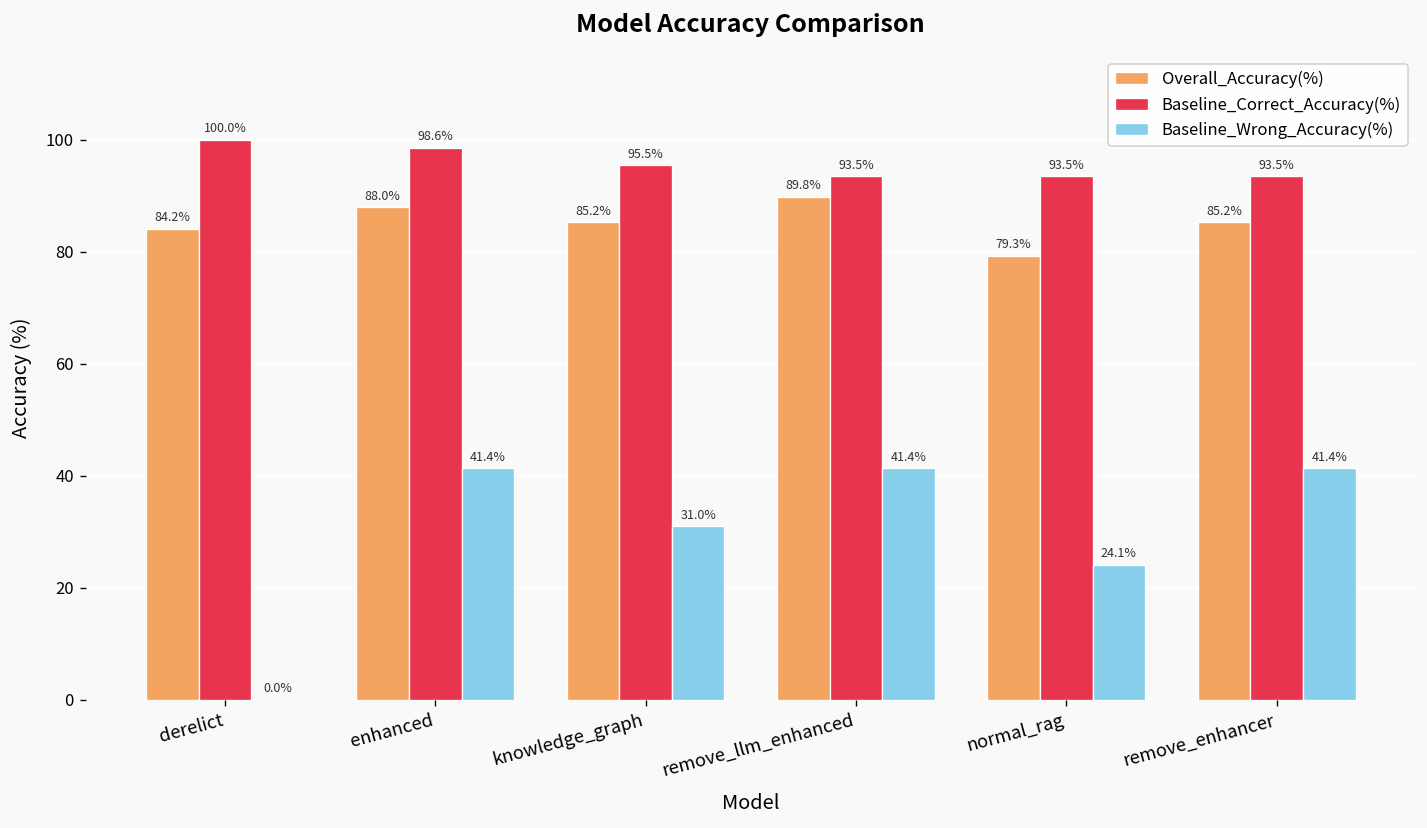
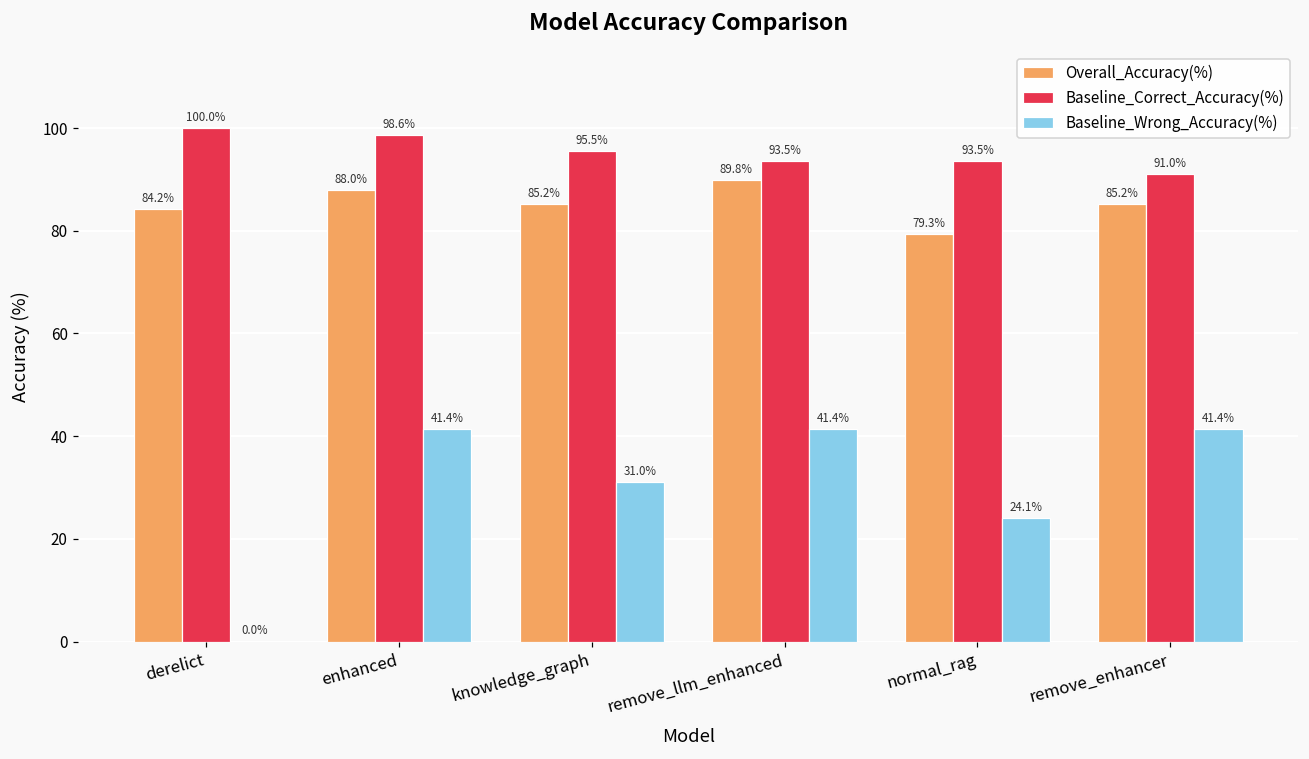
  {
    "Overall_Accuracy(%)": {
      "derelict": "84.2%",
      "enhanced": "88.0%",
      "knowledge_graph": "85.2%",
      "remove_llm_enhanced": "89.8%",
      "normal_rag": "79.3%",
      "remove_enhancer": "85.2%"
    },
    "Baseline_Correct_Accuracy(%)": {
      "derelict": "100.0%",
      "enhanced": "98.6%",
      "knowledge_graph": "95.5%",
      "remove_llm_enhanced": "93.5%",
      "normal_rag": "93.5%",
-     "remove_enhancer": "93.5%"
+     "remove_enhancer": "91.0%"
    },
    "Baseline_Wrong_Accuracy(%)": {
      "derelict": "0.0%",
      "enhanced": "41.4%",
      "knowledge_graph": "31.0%",
      "remove_llm_enhanced": "41.4%",
      "normal_rag": "24.1%",
      "remove_enhancer": "41.4%"
    }
  }
